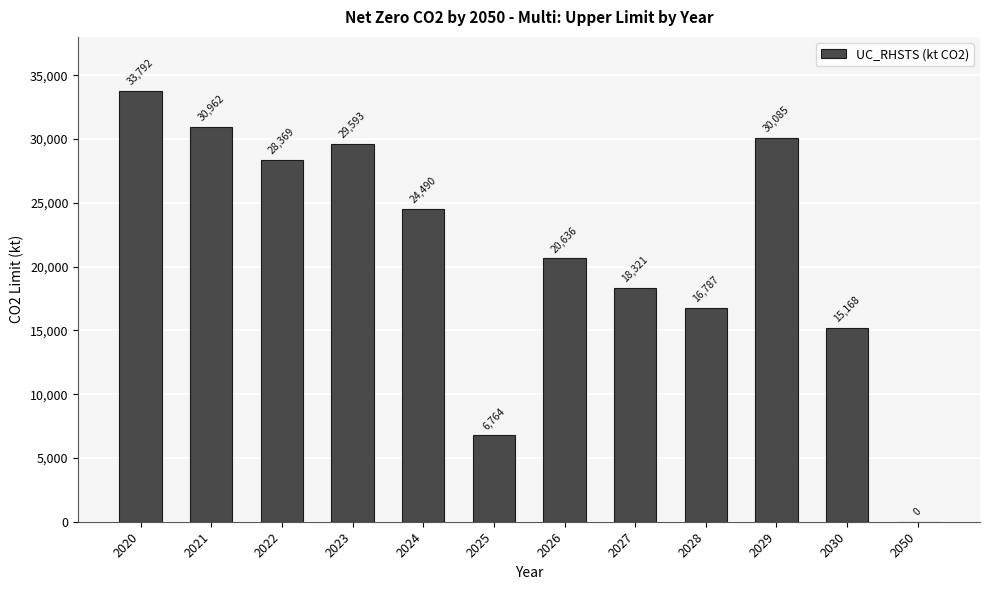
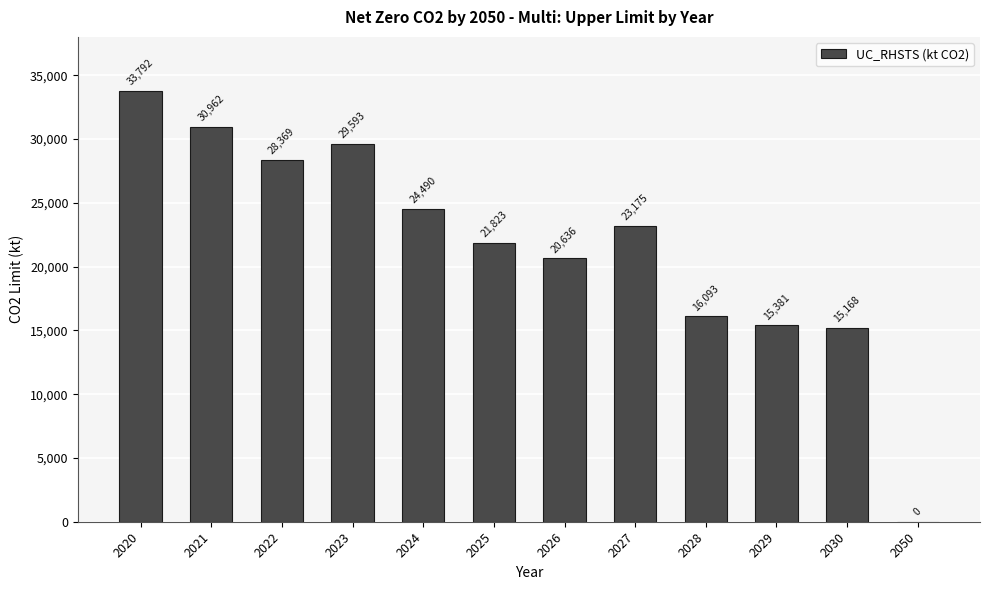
  {
    "2020": "33,792",
    "2021": "30,962",
    "2022": "28,369",
    "2023": "29,593",
    "2024": "24,490",
-   "2025": "6,764",
+   "2025": "21,823",
    "2026": "20,636",
-   "2027": "18,321",
-   "2028": "16,787",
-   "2029": "30,085",
+   "2027": "23,175",
+   "2028": "16,093",
+   "2029": "15,381",
    "2030": "15,168",
    "2050": "0"
  }
